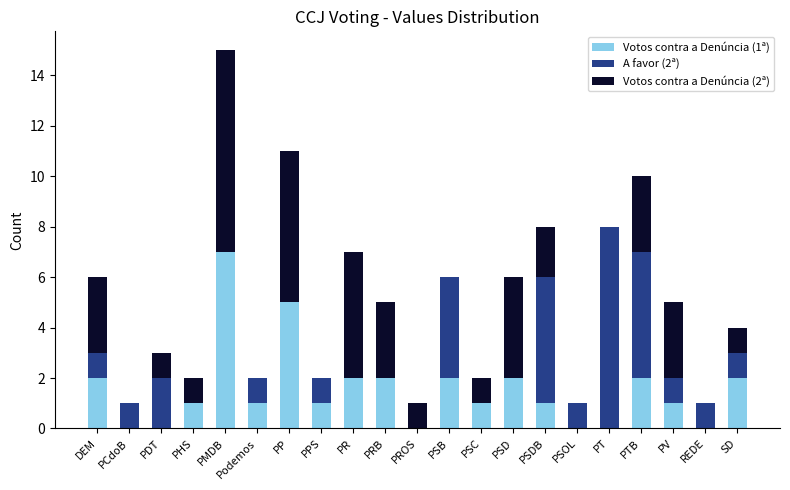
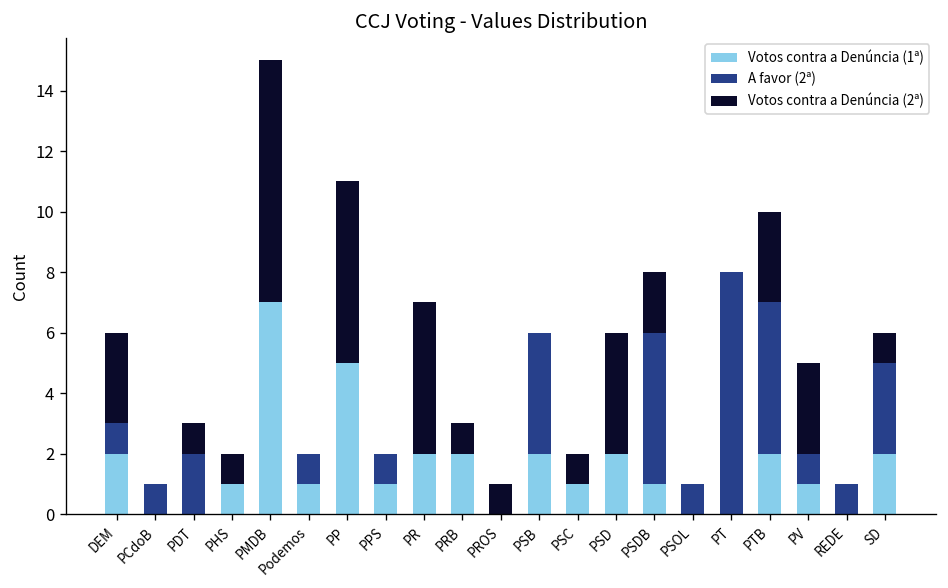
  {
    "Votos contra a Denúncia (1ª)": {
      "DEM": 2,
      "PCdoB": 0,
      "PDT": 0,
      "PHS": 1,
      "PMDB": 7,
      "Podemos": 1,
      "PP": 5,
      "PPS": 1,
      "PR": 2,
      "PRB": 2,
      "PROS": 0,
      "PSB": 2,
      "PSC": 1,
      "PSD": 2,
      "PSDB": 1,
      "PSOL": 0,
      "PT": 0,
      "PTB": 2,
      "PV": 1,
      "REDE": 0,
      "SD": 2
    },
    "A favor (2ª)": {
-     "SD": 1
+     "SD": 3
    },
    "Votos contra a Denúncia (2ª)": {
      "DEM": 3,
      "PCdoB": 0,
      "PDT": 1,
      "PHS": 1,
      "PMDB": 8,
      "Podemos": 0,
      "PP": 6,
      "PPS": 0,
      "PR": 5,
-     "PRB": 3,
+     "PRB": 1,
      "PROS": 1,
      "PSB": 0,
      "PSC": 1,
      "PSD": 4,
      "PSDB": 2,
      "PSOL": 0,
      "PT": 0,
      "PTB": 3,
      "PV": 3,
      "REDE": 0,
      "SD": 1
    }
  }
